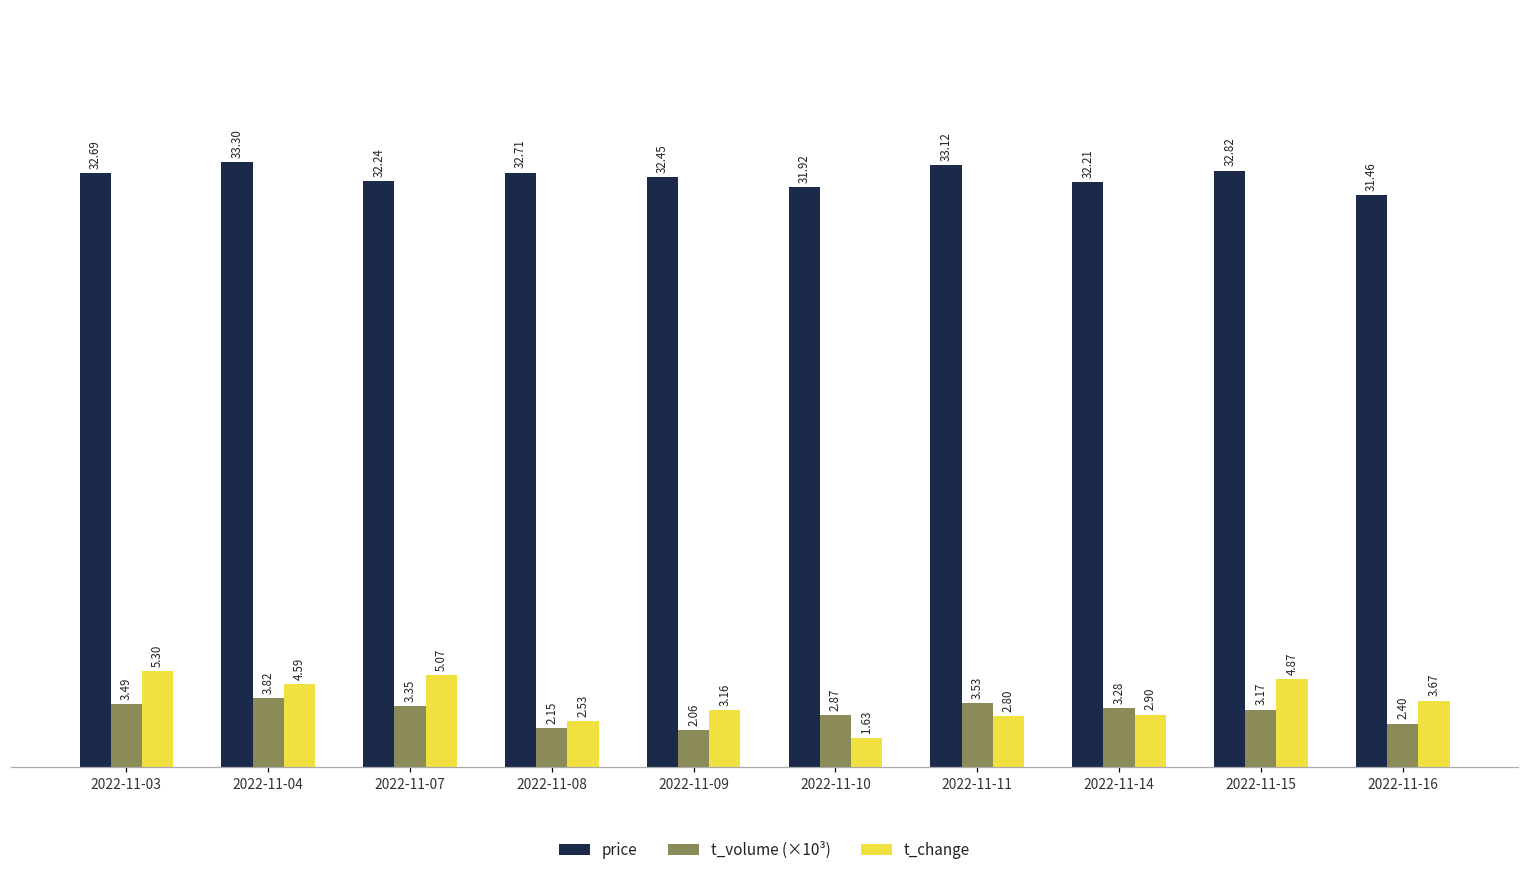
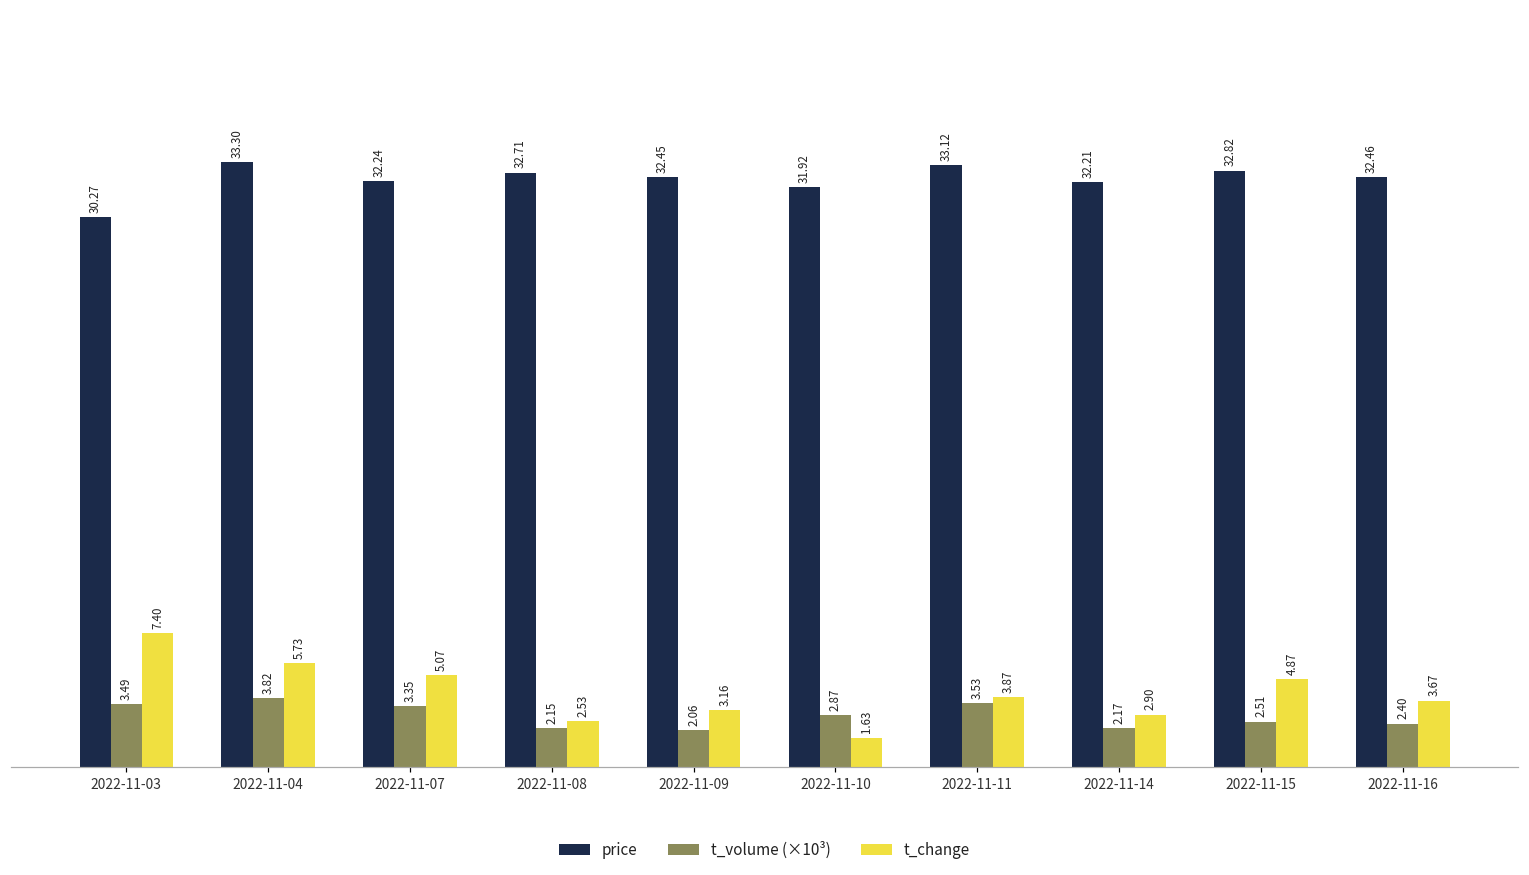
  {
    "price": {
-     "2022-11-03": 32.69,
+     "2022-11-03": 30.27,
      "2022-11-04": 33.30,
      "2022-11-07": 32.24,
      "2022-11-08": 32.71,
      "2022-11-09": 32.45,
      "2022-11-10": 31.92,
      "2022-11-11": 33.12,
      "2022-11-14": 32.21,
      "2022-11-15": 32.82,
-     "2022-11-16": 31.46
+     "2022-11-16": 32.46
    },
    "t_volume (×10³)": {
      "2022-11-03": 3.49,
      "2022-11-04": 3.82,
      "2022-11-07": 3.35,
      "2022-11-08": 2.15,
      "2022-11-09": 2.06,
      "2022-11-10": 2.87,
      "2022-11-11": 3.53,
-     "2022-11-14": 3.28,
-     "2022-11-15": 3.17,
+     "2022-11-14": 2.17,
+     "2022-11-15": 2.51,
      "2022-11-16": 2.40
    },
    "t_change": {
-     "2022-11-03": 5.30,
-     "2022-11-04": 4.59,
+     "2022-11-03": 7.40,
+     "2022-11-04": 5.73,
      "2022-11-07": 5.07,
      "2022-11-08": 2.53,
      "2022-11-09": 3.16,
      "2022-11-10": 1.63,
-     "2022-11-11": 2.80,
+     "2022-11-11": 3.87,
      "2022-11-14": 2.90,
      "2022-11-15": 4.87,
      "2022-11-16": 3.67
    }
  }
